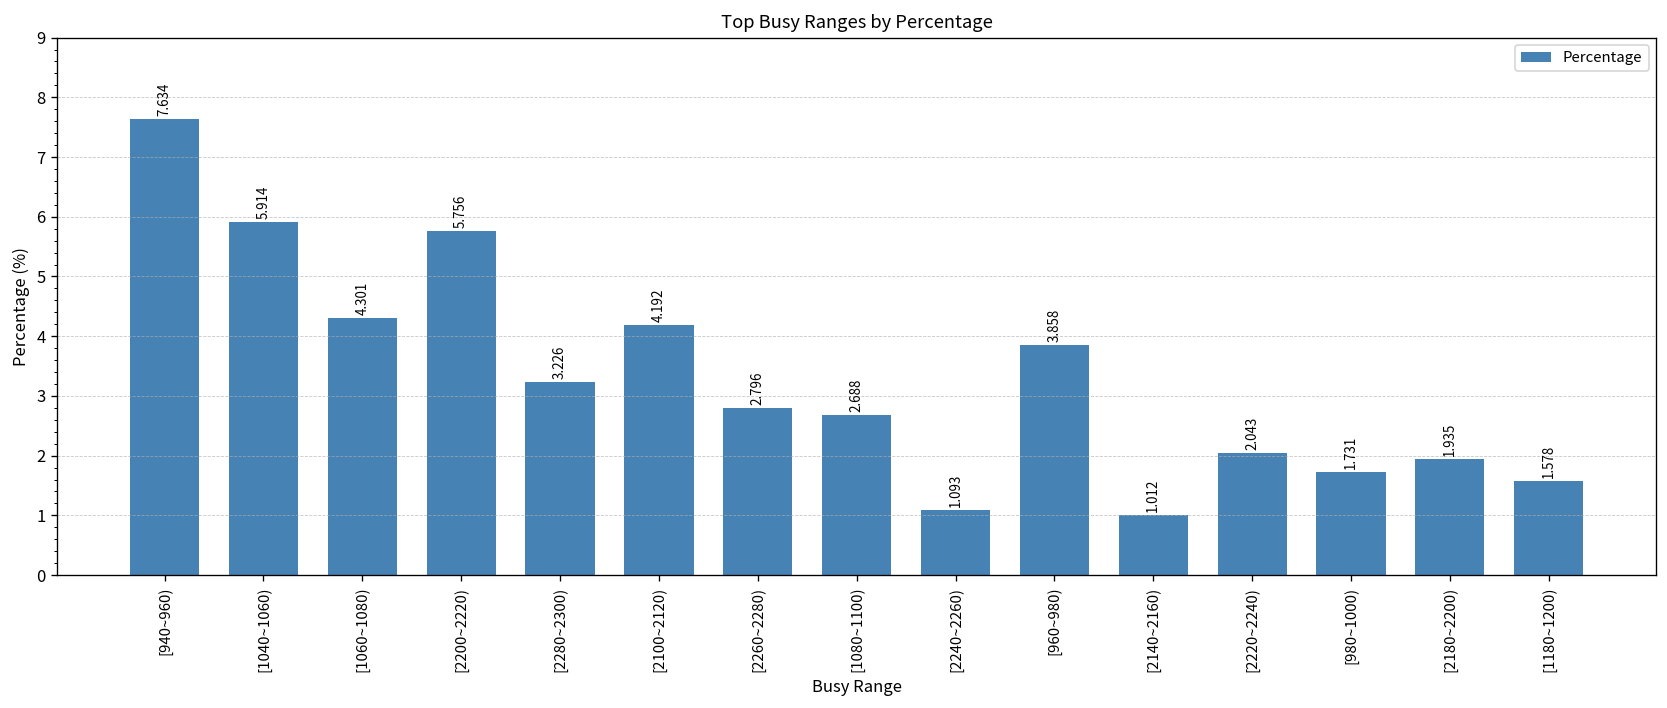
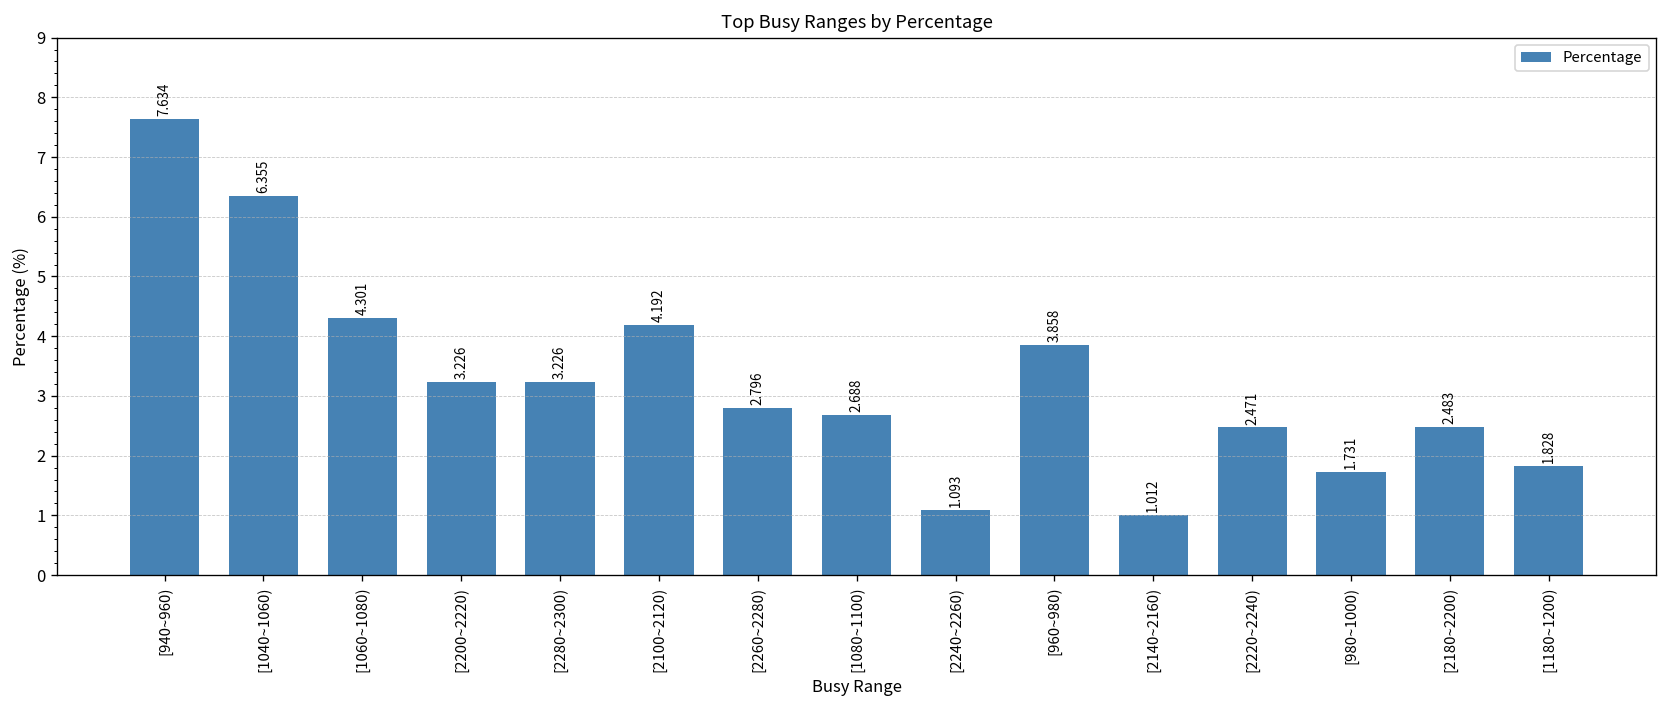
  {
    "[940~960)": 7.634,
-   "[1040~1060)": 5.914,
+   "[1040~1060)": 6.355,
    "[1060~1080)": 4.301,
-   "[2200~2220)": 5.756,
+   "[2200~2220)": 3.226,
    "[2280~2300)": 3.226,
    "[2100~2120)": 4.192,
    "[2260~2280)": 2.796,
    "[1080~1100)": 2.688,
    "[2240~2260)": 1.093,
    "[960~980)": 3.858,
    "[2140~2160)": 1.012,
-   "[2220~2240)": 2.043,
+   "[2220~2240)": 2.471,
    "[980~1000)": 1.731,
-   "[2180~2200)": 1.935,
-   "[1180~1200)": 1.578
+   "[2180~2200)": 2.483,
+   "[1180~1200)": 1.828
  }
